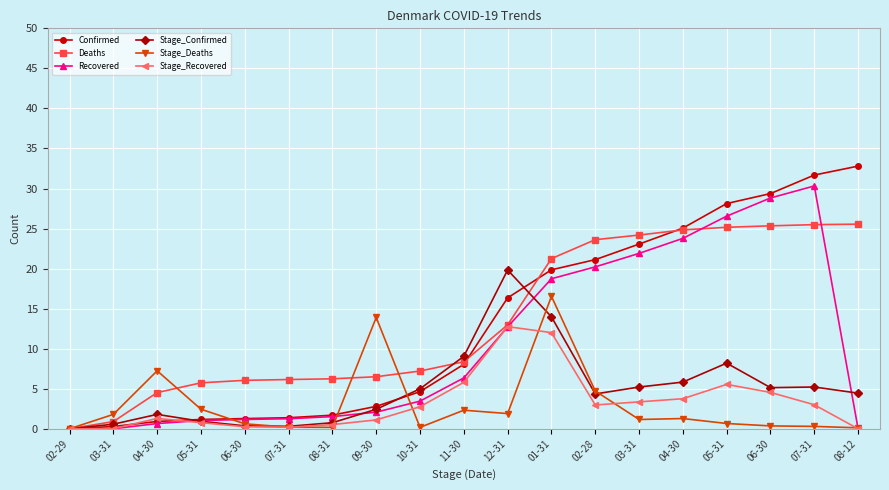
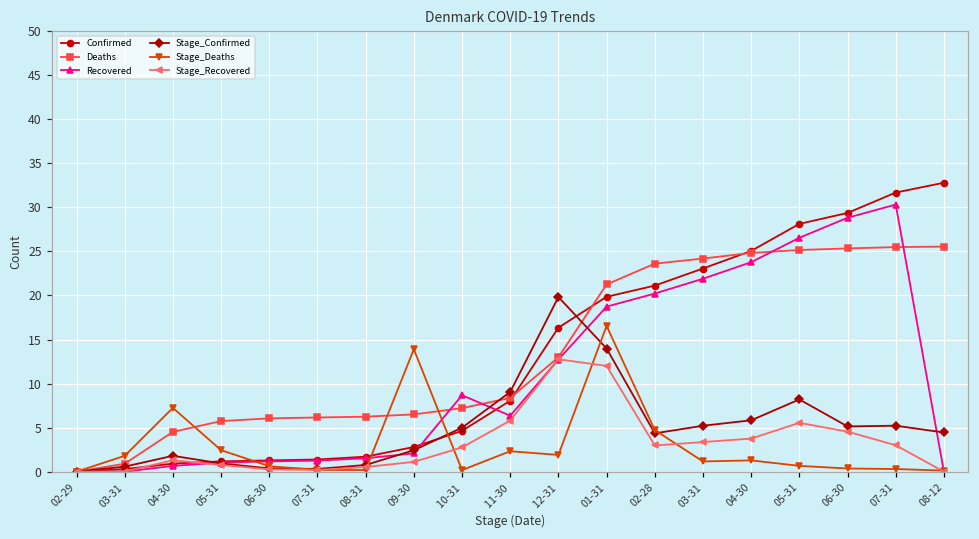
  {
    "Recovered": {
      "09-30": 2,
-     "10-31": 3,
+     "10-31": 9,
      "11-30": 6,
      "01-31": 19,
      "02-28": 20
    },
    "Stage_Deaths": {
      "08-31": 0,
      "09-30": 14,
      "10-31": 0,
      "11-30": 2,
      "12-31": 2,
      "01-31": 17,
      "02-28": 5
    }
  }
